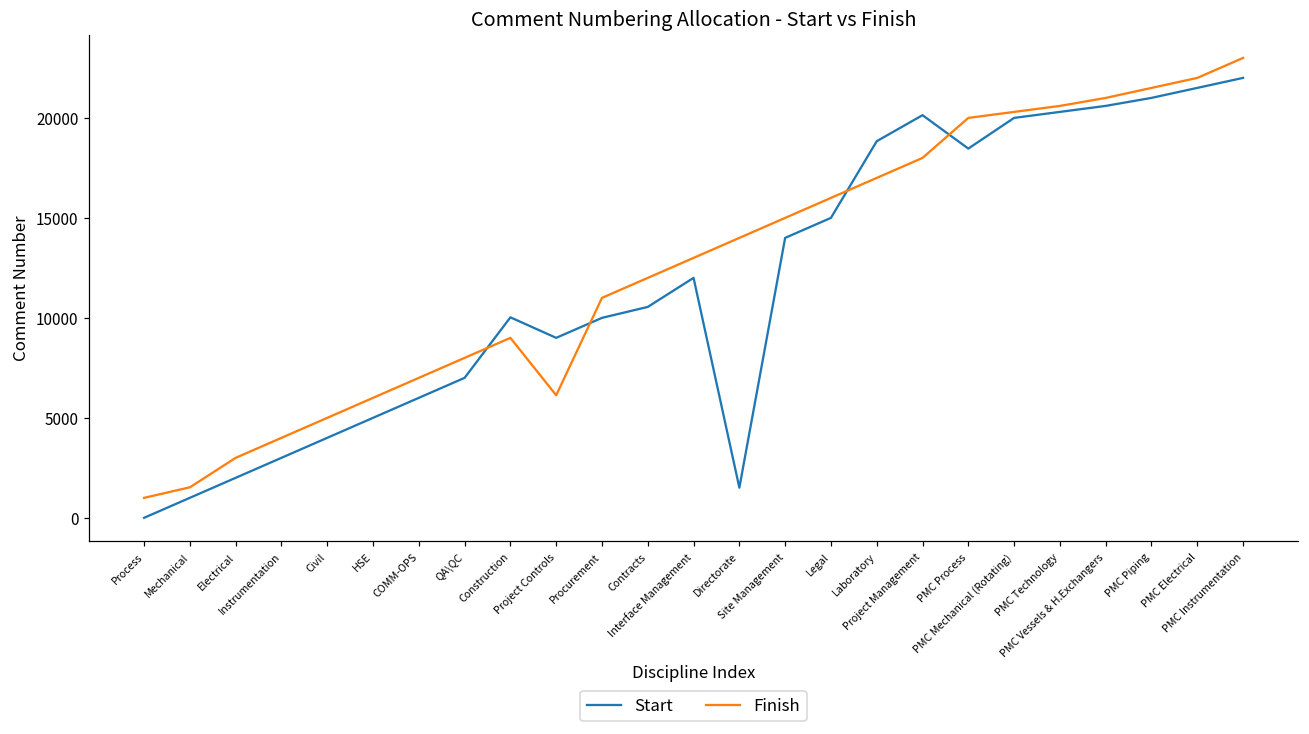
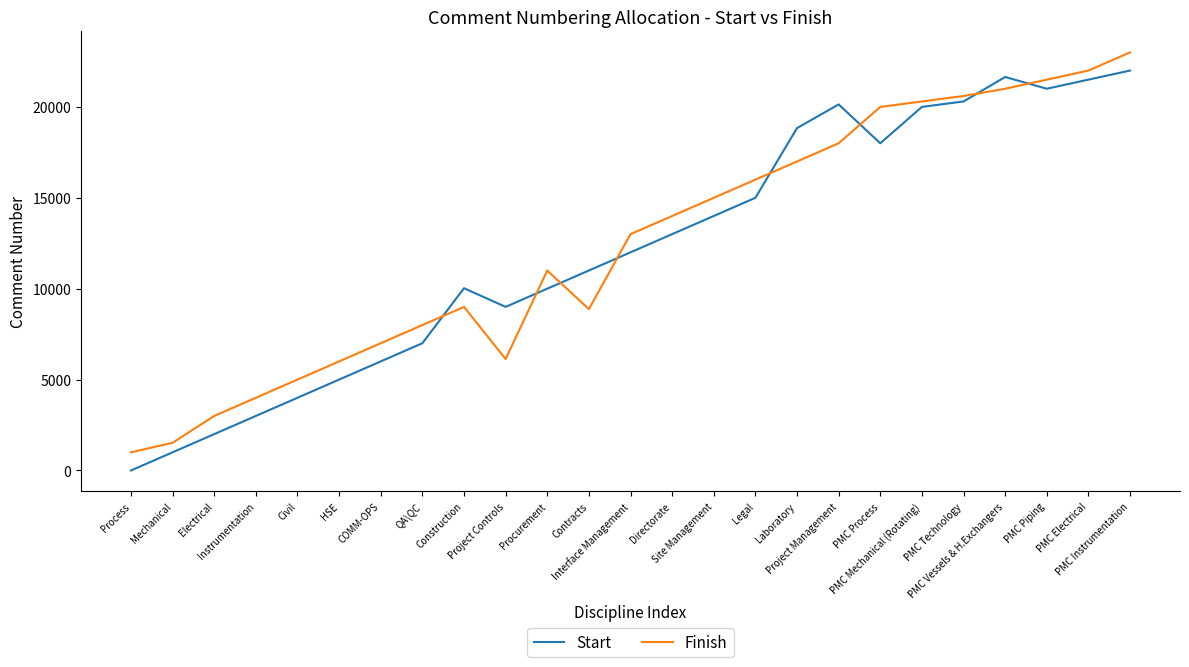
  {
    "Start": {
      "Process": 0,
      "Mechanical": 1000,
      "Electrical": 2000,
      "Instrumentation": 3000,
      "Civil": 4000,
      "HSE": 5000,
      "COMM-OPS": 6000,
      "QA\\QC": 7000,
      "Construction": 10000,
      "Project Controls": 9000,
      "Procurement": 10000,
-     "Contracts": 10500,
+     "Contracts": 11000,
      "Interface Management": 12000,
-     "Directorate": 1500,
+     "Directorate": 13000,
      "Site Management": 14000,
      "Legal": 15000,
      "Laboratory": 18800,
      "Project Management": 20100,
-     "PMC Process": 18500,
+     "PMC Process": 18000,
      "PMC Mechanical (Rotating)": 20000,
      "PMC Technology": 20300,
-     "PMC Vessels & H.Exchangers": 20600,
+     "PMC Vessels & H.Exchangers": 21600,
      "PMC Piping": 21000,
      "PMC Electrical": 21500,
      "PMC Instrumentation": 22000
    },
    "Finish": {
      "Process": 1000,
      "Mechanical": 1500,
      "Electrical": 3000,
      "Instrumentation": 4000,
      "Civil": 5000,
      "HSE": 6000,
      "COMM-OPS": 7000,
      "QA\\QC": 8000,
      "Construction": 9000,
      "Project Controls": 6100,
      "Procurement": 11000,
-     "Contracts": 12000,
+     "Contracts": 8900,
      "Interface Management": 13000,
      "Directorate": 14000,
      "Site Management": 15000,
      "Legal": 16000,
      "Laboratory": 17000,
      "Project Management": 18000,
      "PMC Process": 20000,
      "PMC Mechanical (Rotating)": 20300,
      "PMC Technology": 20600,
      "PMC Vessels & H.Exchangers": 21000,
      "PMC Piping": 21500,
      "PMC Electrical": 22000,
      "PMC Instrumentation": 23000
    }
  }
